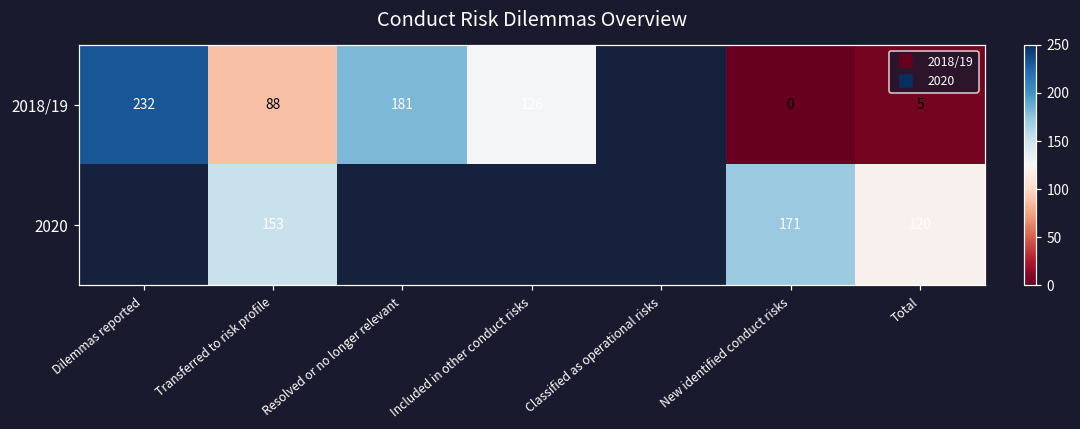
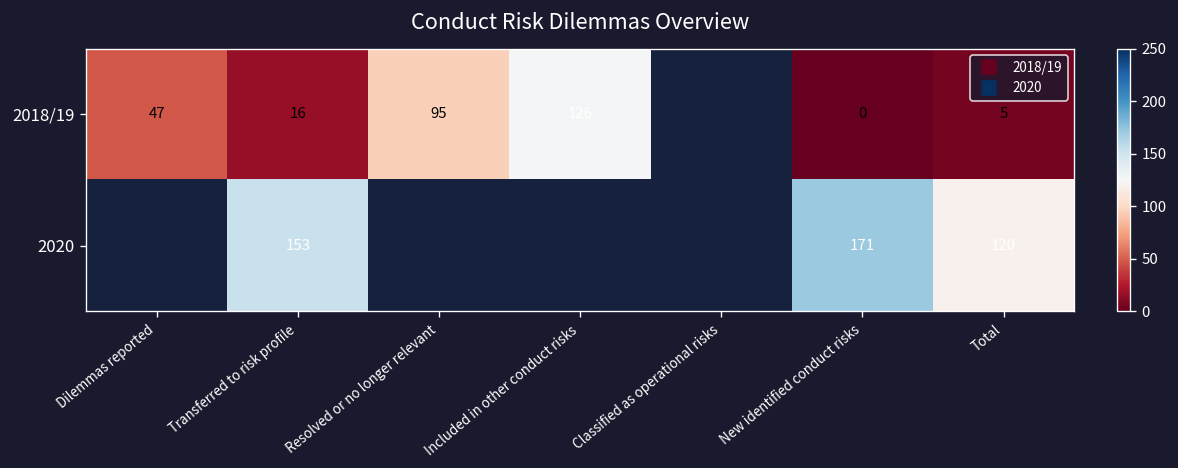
  {
    "2018/19": {
-     "Dilemmas reported": 232,
-     "Transferred to risk profile": 88,
-     "Resolved or no longer relevant": 181,
+     "Dilemmas reported": 47,
+     "Transferred to risk profile": 16,
+     "Resolved or no longer relevant": 95,
      "New identified conduct risks": 0,
      "Total": 5
    },
    "2020": {
      "Transferred to risk profile": 153,
      "New identified conduct risks": 171
    }
  }
